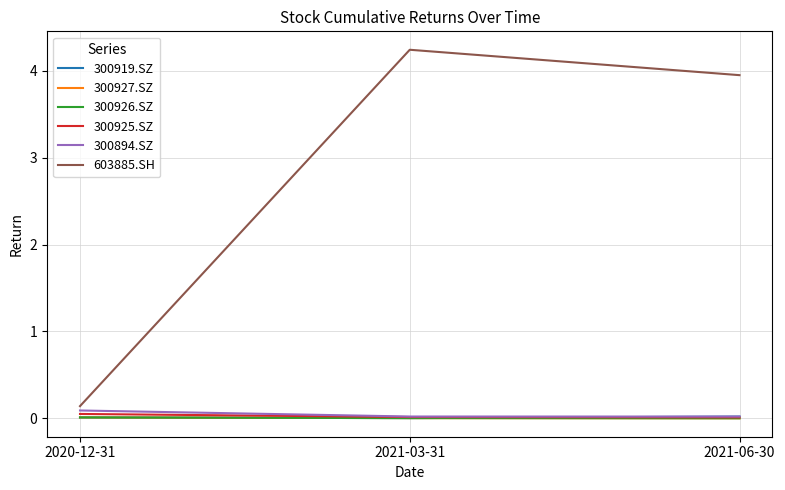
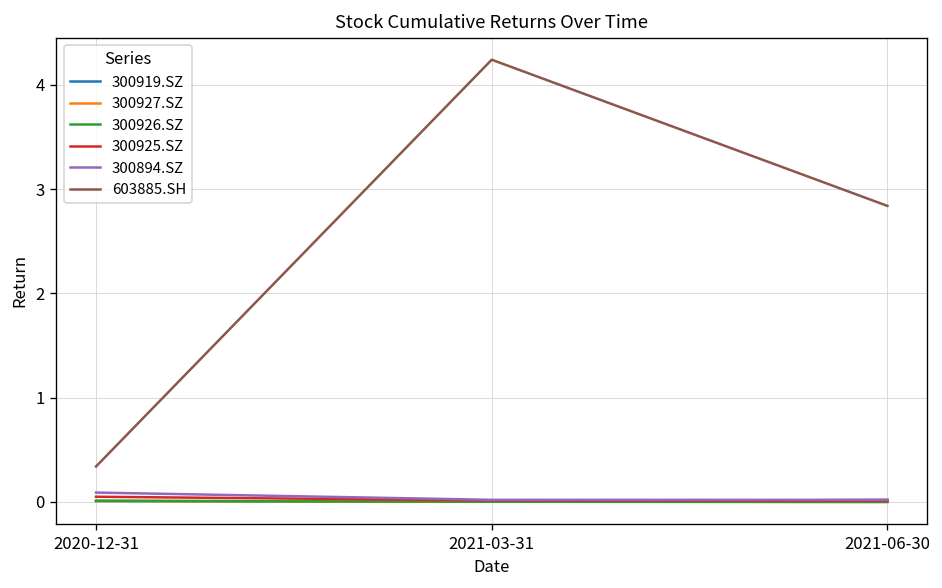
  {
    "300925.SZ": {
      "2020-12-31": 0.1
    },
    "300894.SZ": {
      "2020-12-31": 0.1
    },
    "603885.SH": {
-     "2020-12-31": 0.1,
+     "2020-12-31": 0.3,
      "2021-03-31": 4.2,
-     "2021-06-30": 4.0
+     "2021-06-30": 2.8
    }
  }
